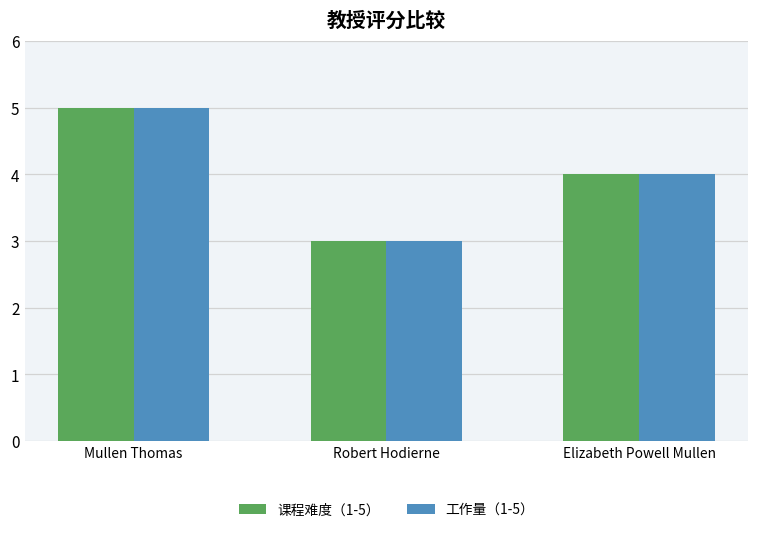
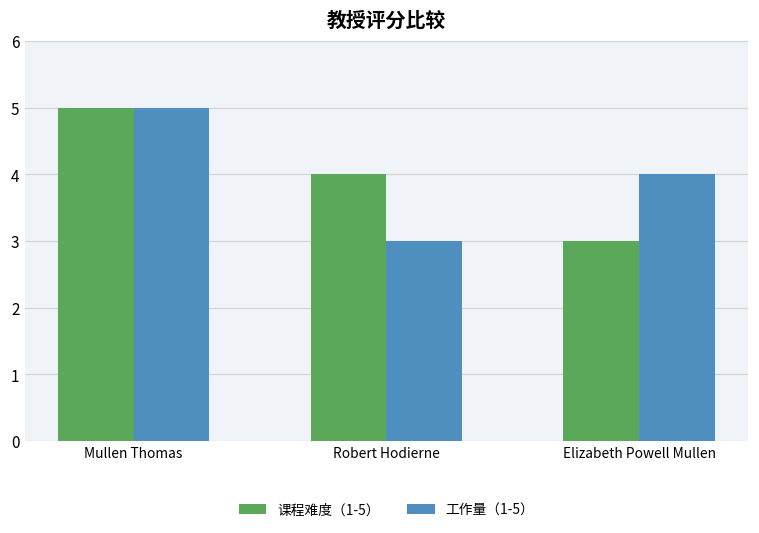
  {
    "课程难度（1-5）": {
      "Mullen Thomas": 5,
-     "Robert Hodierne": 3,
-     "Elizabeth Powell Mullen": 4
+     "Robert Hodierne": 4,
+     "Elizabeth Powell Mullen": 3
    },
    "工作量（1-5）": {
      "Mullen Thomas": 5,
      "Robert Hodierne": 3,
      "Elizabeth Powell Mullen": 4
    }
  }
